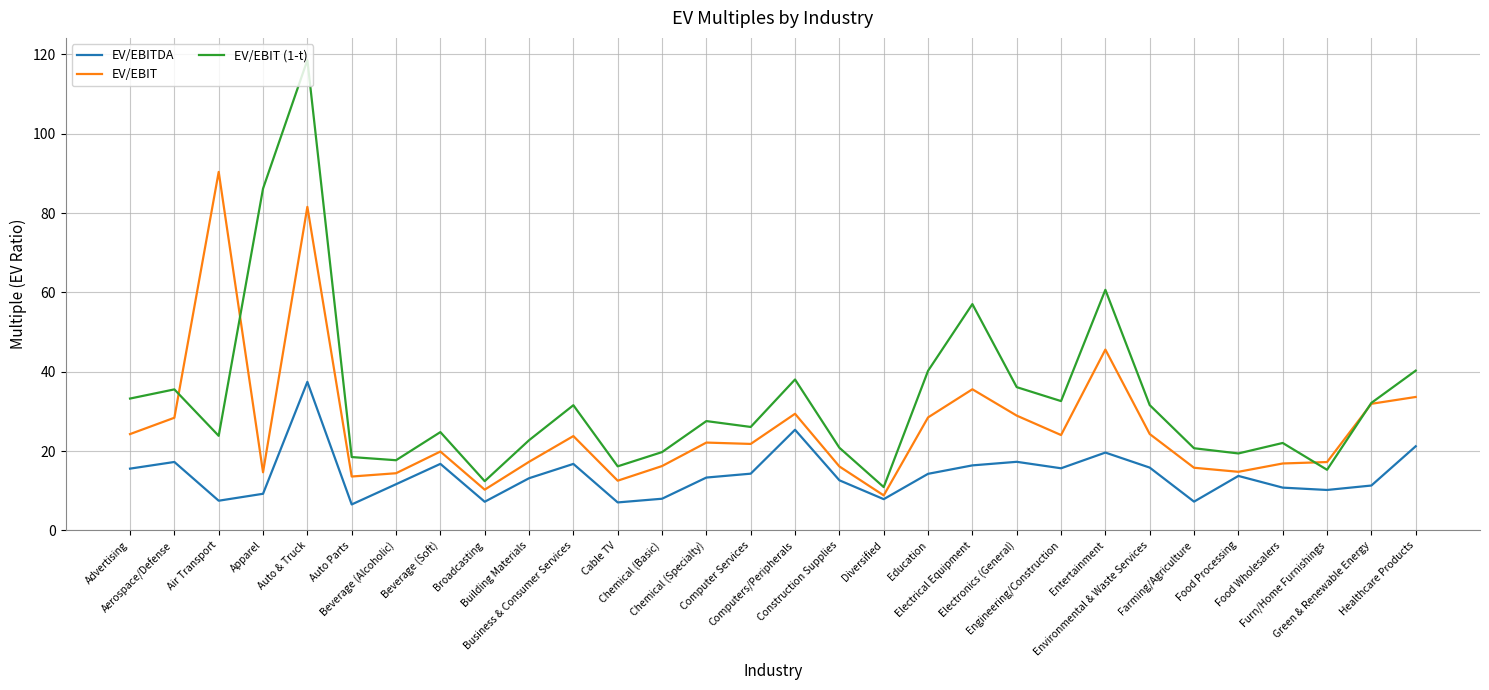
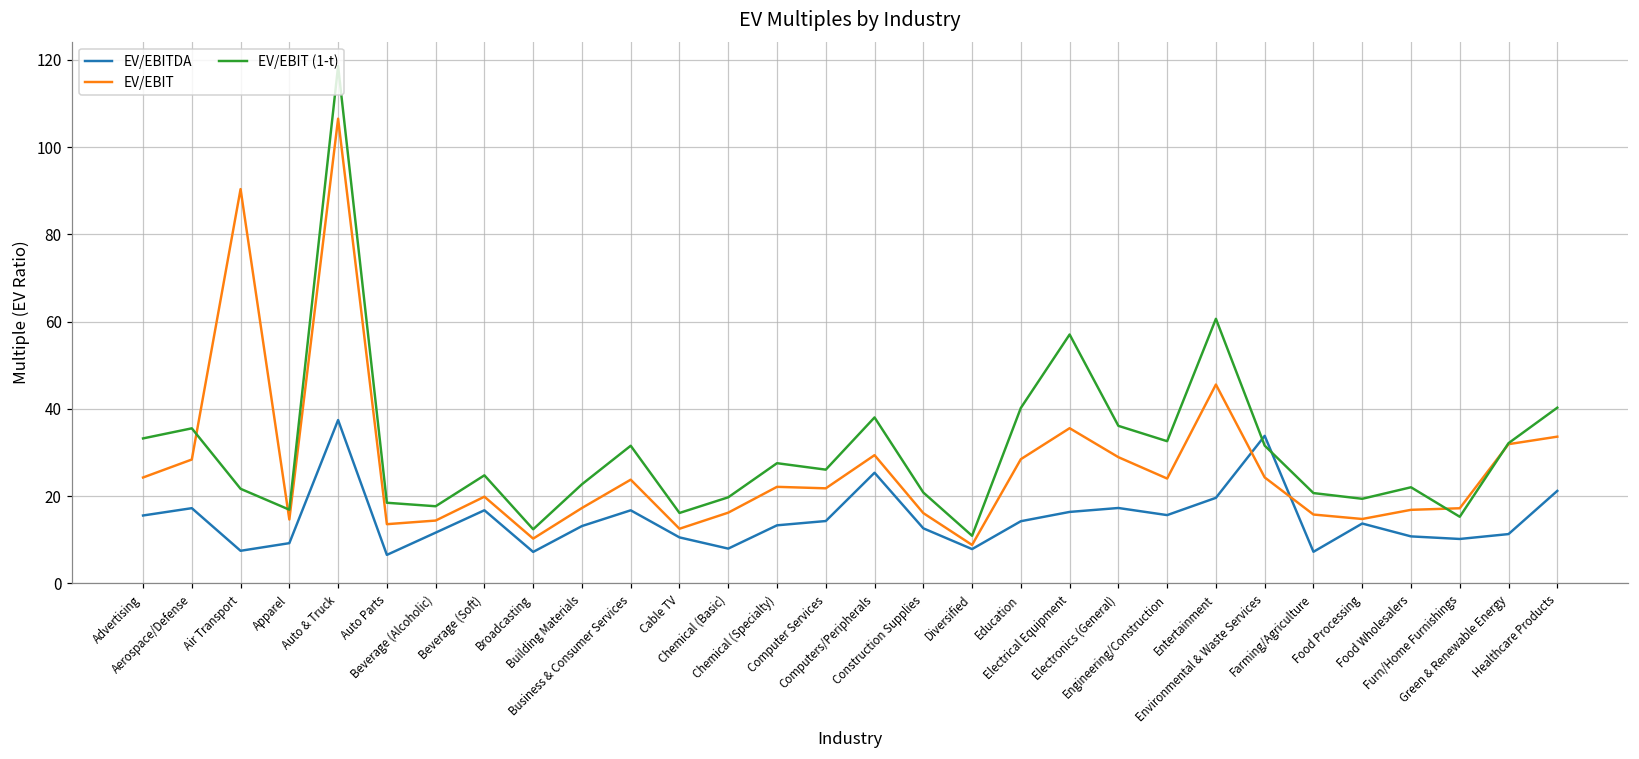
  {
    "EV/EBITDA": {
      "Advertising": 16,
      "Aerospace/Defense": 17,
      "Air Transport": 7,
      "Apparel": 9,
      "Auto & Truck": 37,
      "Auto Parts": 7,
      "Beverage (Alcoholic)": 12,
      "Beverage (Soft)": 17,
      "Broadcasting": 7,
      "Building Materials": 13,
      "Business & Consumer Services": 17,
-     "Cable TV": 7,
+     "Cable TV": 11,
      "Chemical (Basic)": 8,
      "Chemical (Specialty)": 13,
      "Computer Services": 14,
      "Computers/Peripherals": 25,
      "Construction Supplies": 13,
      "Diversified": 8,
      "Education": 14,
      "Electrical Equipment": 16,
      "Electronics (General)": 17,
      "Engineering/Construction": 16,
      "Entertainment": 20,
-     "Environmental & Waste Services": 16,
+     "Environmental & Waste Services": 34,
      "Farming/Agriculture": 7,
      "Food Processing": 14,
      "Food Wholesalers": 11,
      "Furn/Home Furnishings": 10,
      "Green & Renewable Energy": 11,
      "Healthcare Products": 21
    },
    "EV/EBIT": {
      "Advertising": 24,
      "Aerospace/Defense": 28,
      "Air Transport": 90,
      "Apparel": 15,
-     "Auto & Truck": 82,
+     "Auto & Truck": 107,
      "Auto Parts": 14,
      "Beverage (Alcoholic)": 14,
      "Beverage (Soft)": 20,
      "Broadcasting": 10,
      "Building Materials": 17,
      "Business & Consumer Services": 24,
      "Cable TV": 13,
      "Chemical (Basic)": 16,
      "Chemical (Specialty)": 22,
      "Computer Services": 22,
      "Computers/Peripherals": 29,
      "Construction Supplies": 16,
      "Diversified": 9,
      "Education": 28,
      "Electrical Equipment": 36,
      "Electronics (General)": 29,
      "Engineering/Construction": 24,
      "Entertainment": 46,
      "Environmental & Waste Services": 24,
      "Farming/Agriculture": 16,
      "Food Processing": 15,
      "Food Wholesalers": 17,
      "Furn/Home Furnishings": 17,
      "Healthcare Products": 34
    },
    "EV/EBIT (1-t)": {
      "Advertising": 33,
      "Aerospace/Defense": 36,
-     "Air Transport": 24,
-     "Apparel": 86,
+     "Air Transport": 22,
+     "Apparel": 17,
      "Auto Parts": 18,
      "Beverage (Alcoholic)": 18,
      "Beverage (Soft)": 25,
      "Broadcasting": 12,
      "Building Materials": 23,
      "Business & Consumer Services": 32,
      "Cable TV": 16,
      "Chemical (Basic)": 20,
      "Chemical (Specialty)": 28,
      "Computer Services": 26,
      "Computers/Peripherals": 38,
      "Construction Supplies": 21,
      "Diversified": 11,
      "Education": 40,
      "Electrical Equipment": 57,
      "Electronics (General)": 36,
      "Engineering/Construction": 33,
      "Entertainment": 61,
      "Environmental & Waste Services": 32,
      "Farming/Agriculture": 21,
      "Food Processing": 19,
      "Food Wholesalers": 22,
      "Furn/Home Furnishings": 15,
      "Healthcare Products": 40
    }
  }
